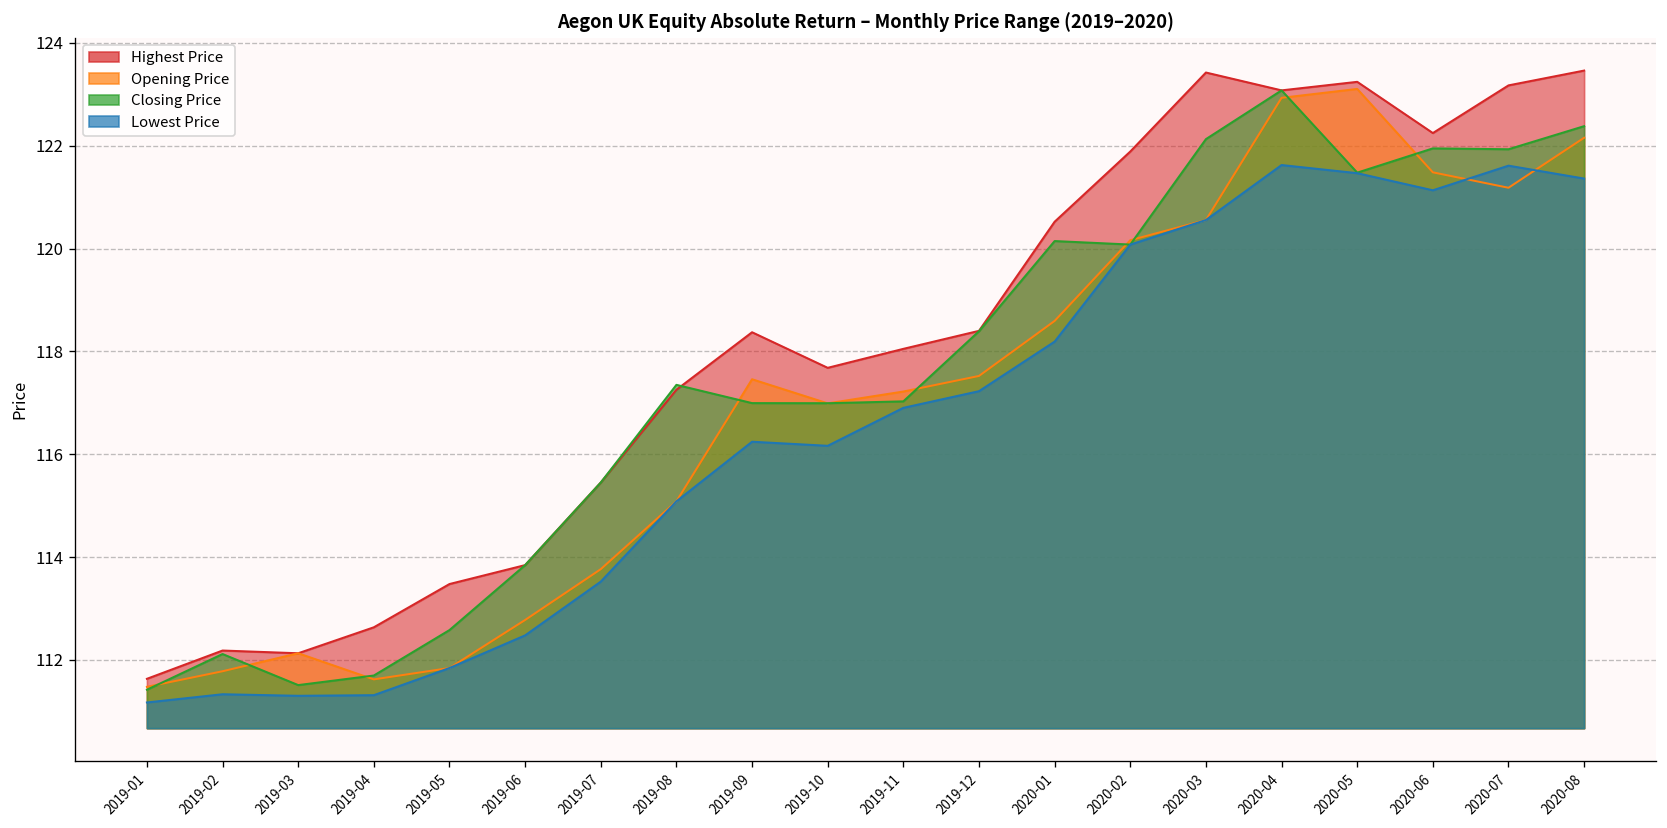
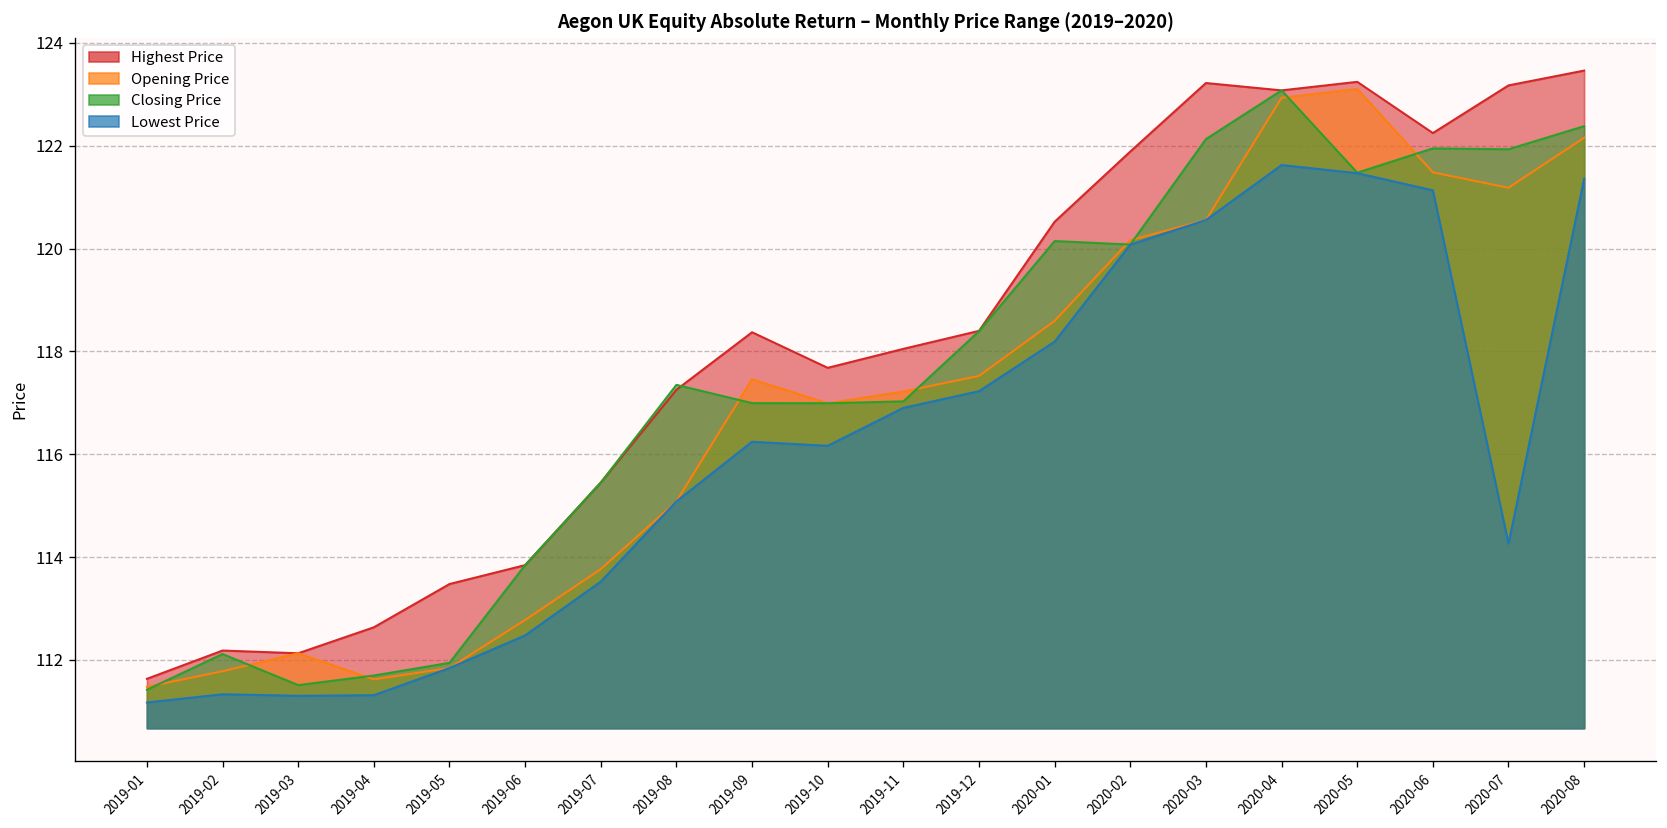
  {
    "Highest Price": {
      "2019-01": 111.6,
      "2019-02": 112.2,
      "2019-04": 112.6,
      "2019-05": 113.5,
      "2019-08": 117.3,
      "2019-09": 118.4,
      "2019-10": 117.7,
      "2019-11": 118.1,
      "2020-01": 120.5,
      "2020-02": 121.9,
-     "2020-03": 123.4,
+     "2020-03": 123.2,
      "2020-05": 123.2,
      "2020-06": 122.2,
      "2020-07": 123.2,
      "2020-08": 123.5
    },
    "Opening Price": {
      "2019-02": 111.8,
      "2019-04": 111.6,
      "2019-06": 112.8,
      "2019-07": 113.8,
      "2019-09": 117.5,
      "2019-11": 117.2,
      "2019-12": 117.5,
      "2020-01": 118.6,
      "2020-02": 120.2,
      "2020-04": 122.9,
      "2020-05": 123.1,
      "2020-06": 121.5,
      "2020-07": 121.2,
      "2020-08": 122.2
    },
    "Closing Price": {
      "2019-02": 112.1,
      "2019-03": 111.5,
      "2019-04": 111.7,
-     "2019-05": 112.6,
+     "2019-05": 111.9,
      "2019-08": 117.4,
      "2019-09": 117.0,
      "2019-11": 117.0,
      "2020-01": 120.1,
      "2020-03": 122.1,
      "2020-06": 121.9,
      "2020-07": 121.9,
      "2020-08": 122.4
    },
    "Lowest Price": {
      "2019-01": 111.2,
      "2019-02": 111.3,
      "2019-03": 111.3,
      "2019-04": 111.3,
      "2019-06": 112.5,
      "2019-07": 113.5,
      "2019-09": 116.2,
      "2019-10": 116.2,
      "2019-11": 116.9,
      "2019-12": 117.2,
      "2020-01": 118.2,
      "2020-04": 121.6,
      "2020-06": 121.1,
-     "2020-07": 121.6,
+     "2020-07": 114.3,
      "2020-08": 121.4
    }
  }
